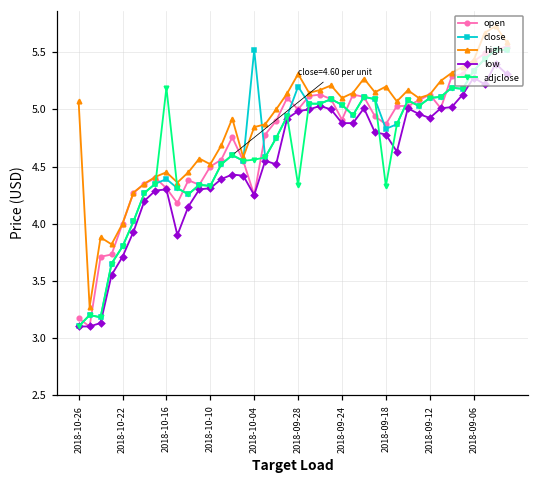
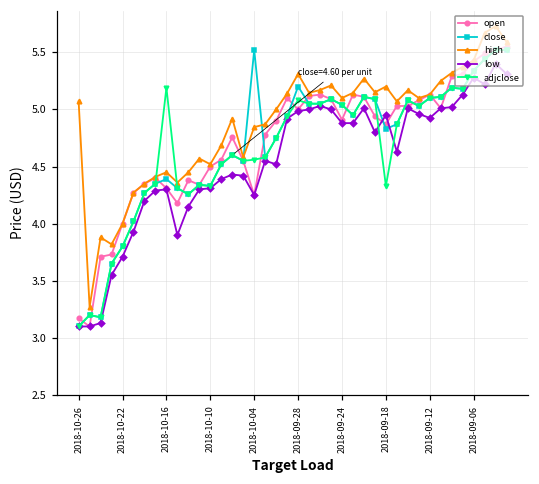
  {
    "open": {
      "2018-10-26": 3.17,
      "2018-09-18": 4.87
    },
    "close": {
      "2018-10-16": 4.39,
      "2018-10-04": 5.52,
      "2018-09-18": 4.83
    },
    "high": {
      "2018-10-26": 5.07,
      "2018-10-16": 4.45,
      "2018-09-18": 5.20
    },
    "low": {
      "2018-10-22": 3.71,
-     "2018-09-18": 4.78,
+     "2018-09-18": 4.95,
      "2018-09-12": 4.93
    },
    "adjclose": {
      "2018-10-16": 5.19,
      "2018-10-04": 4.56,
-     "2018-09-28": 4.34,
+     "2018-09-28": 5.08,
      "2018-09-18": 4.33
    }
  }
